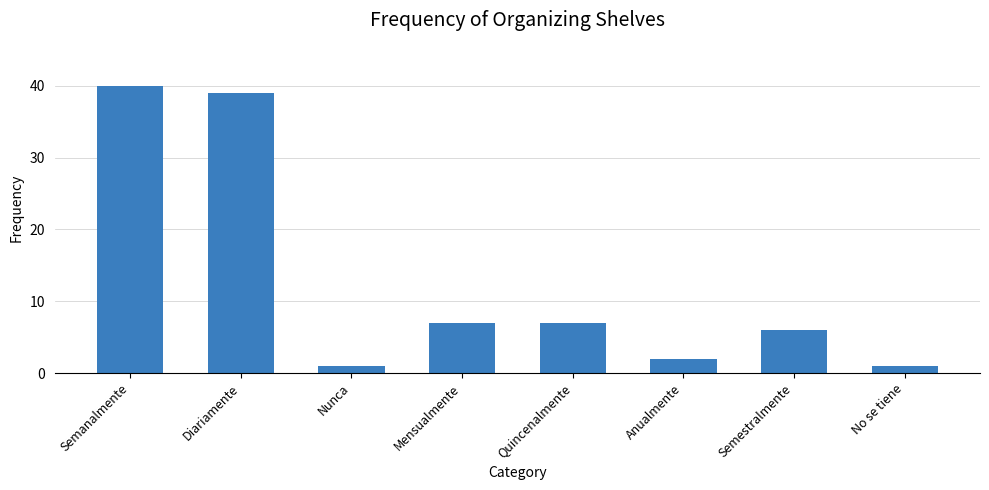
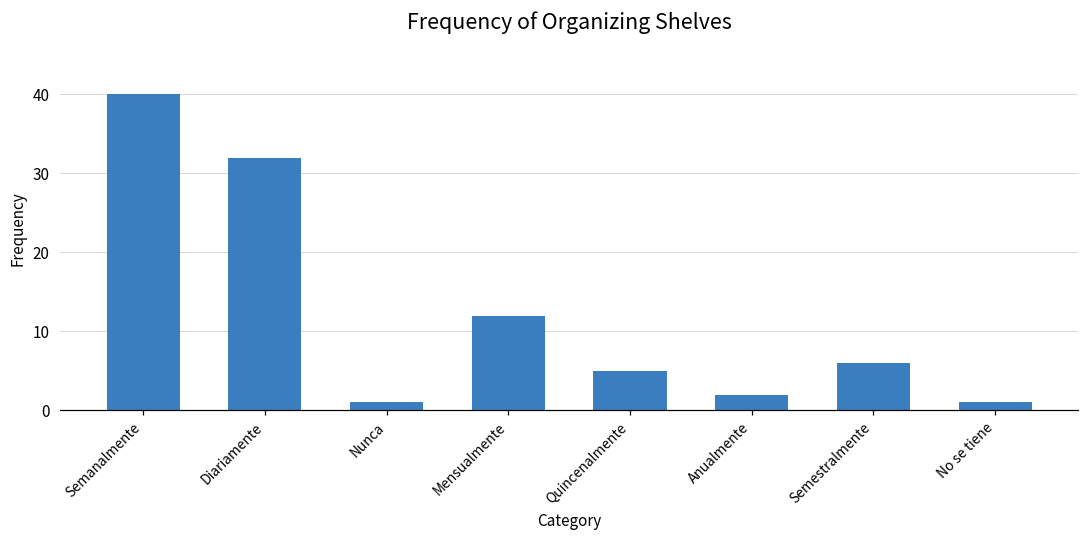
  {
    "Semanalmente": 40,
-   "Diariamente": 39,
+   "Diariamente": 32,
    "Nunca": 1,
-   "Mensualmente": 7,
-   "Quincenalmente": 7,
+   "Mensualmente": 12,
+   "Quincenalmente": 5,
    "Anualmente": 2,
    "Semestralmente": 6,
    "No se tiene": 1
  }
